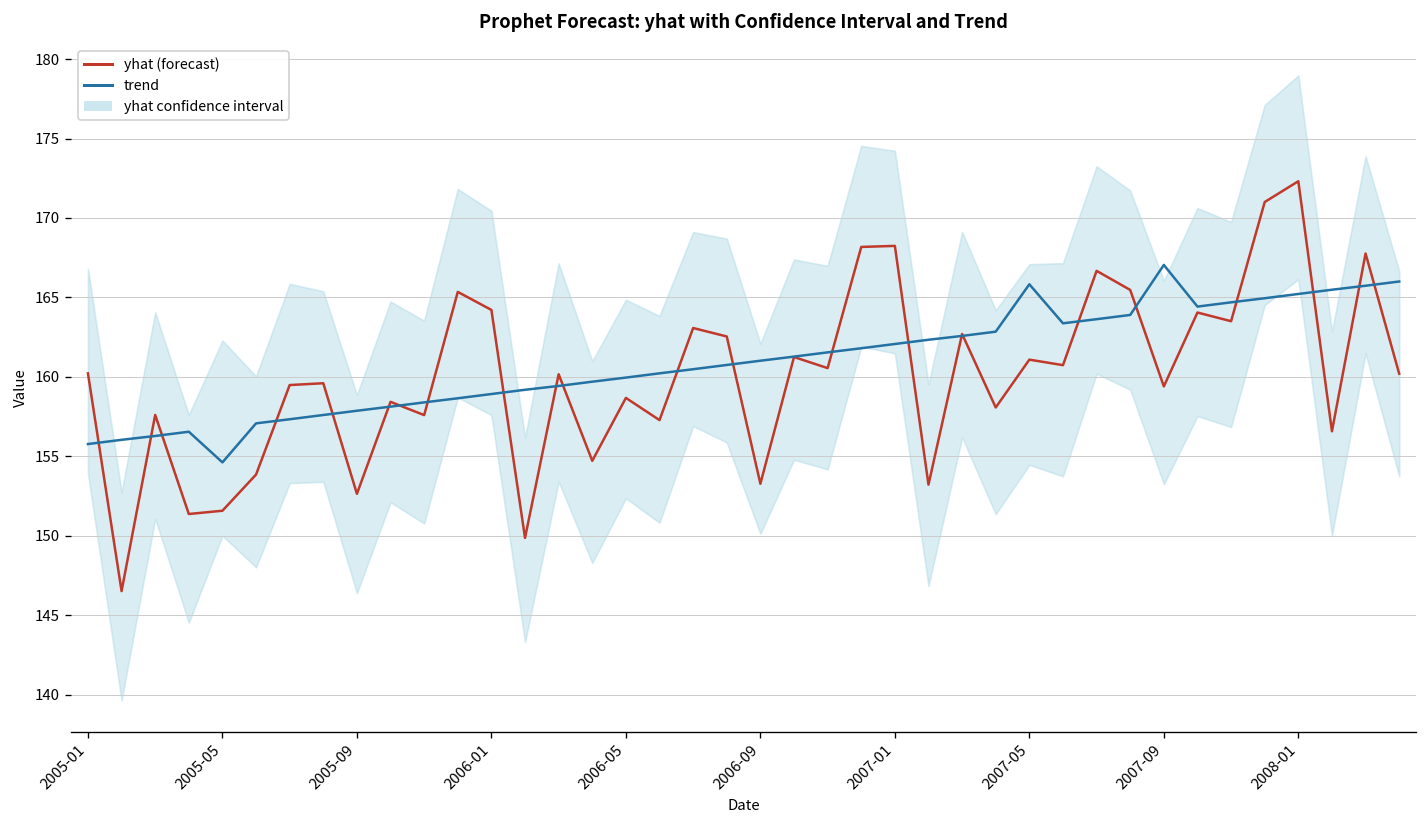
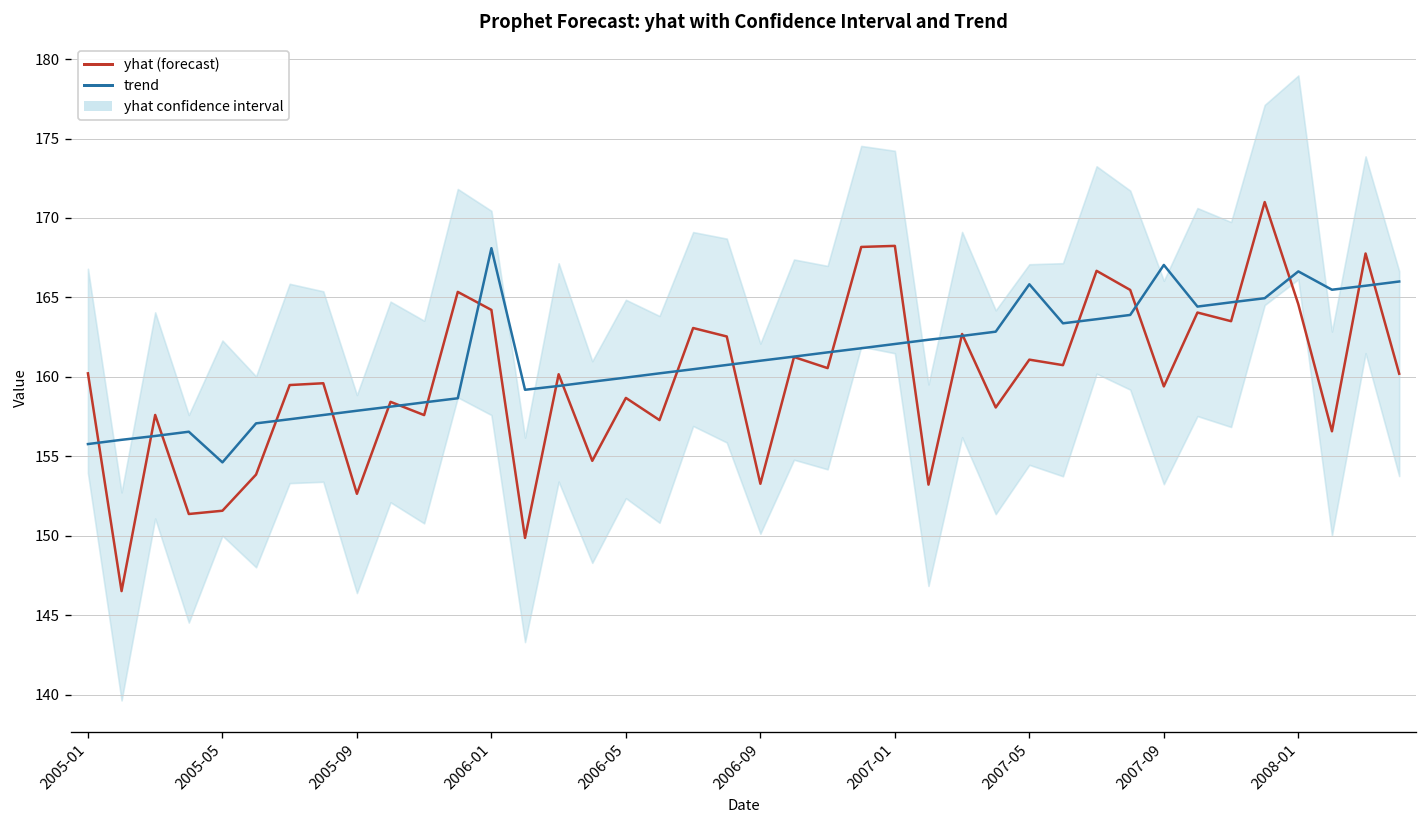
  {
    "yhat (forecast)": {
      "2005-01": 160.2,
      "2005-05": 151.6,
      "2005-09": 152.6,
      "2006-01": 164.2,
      "2006-05": 158.7,
      "2006-09": 153.3,
      "2007-01": 168.2,
      "2007-05": 161.1,
      "2007-09": 159.4,
-     "2008-01": 172.3
+     "2008-01": 164.6
    },
    "trend": {
      "2005-01": 155.8,
      "2005-05": 154.6,
      "2005-09": 157.9,
-     "2006-01": 158.9,
+     "2006-01": 168.1,
      "2006-05": 160.0,
      "2006-09": 161.0,
      "2007-01": 162.1,
      "2007-05": 165.8,
      "2007-09": 167.0,
-     "2008-01": 165.2
+     "2008-01": 166.6
    }
  }
